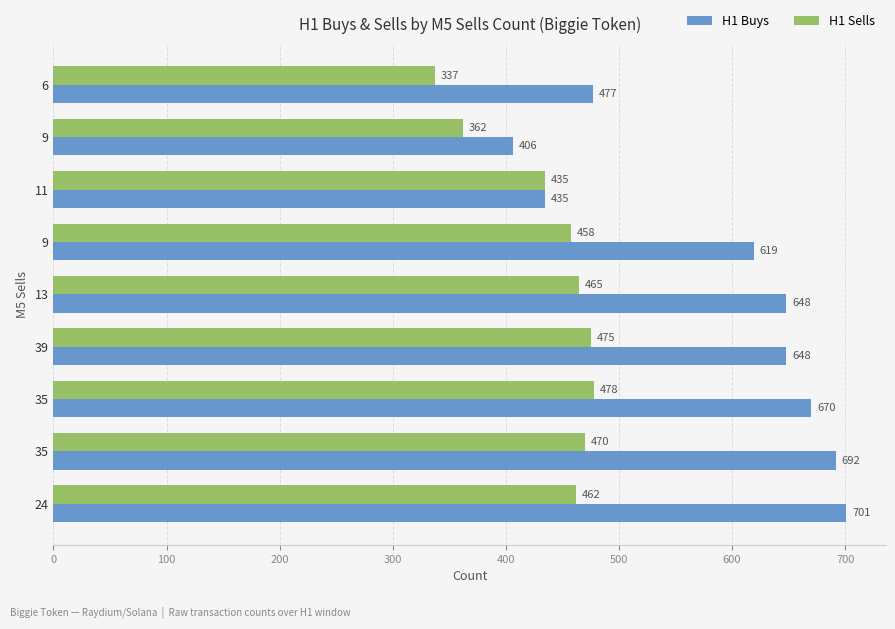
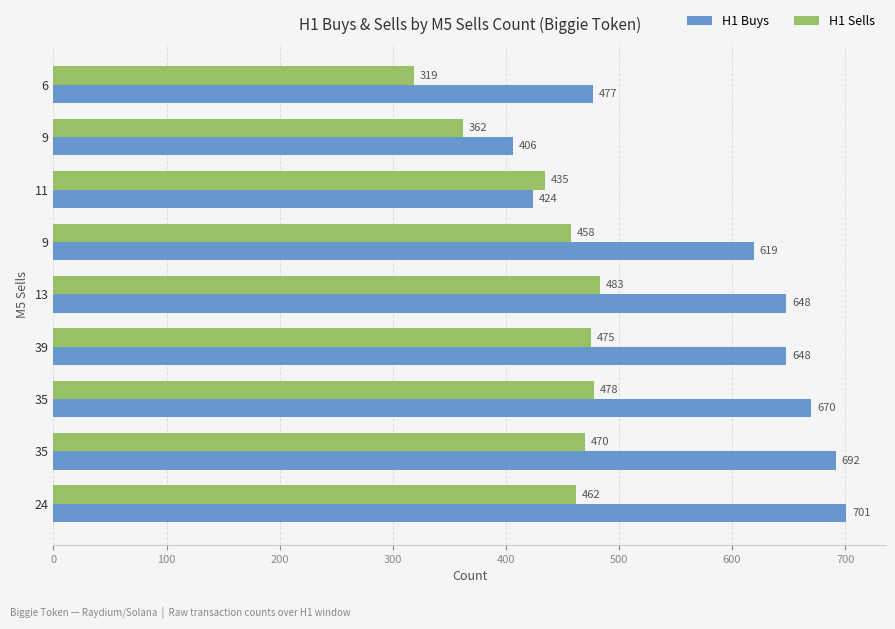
  {
    "H1 Buys": {
      "6": 477,
-     "11": 435,
+     "11": 424,
      "13": 648,
      "39": 648,
      "24": 701
    },
    "H1 Sells": {
-     "6": 337,
+     "6": 319,
      "11": 435,
-     "13": 465,
+     "13": 483,
      "39": 475,
      "24": 462
    }
  }
